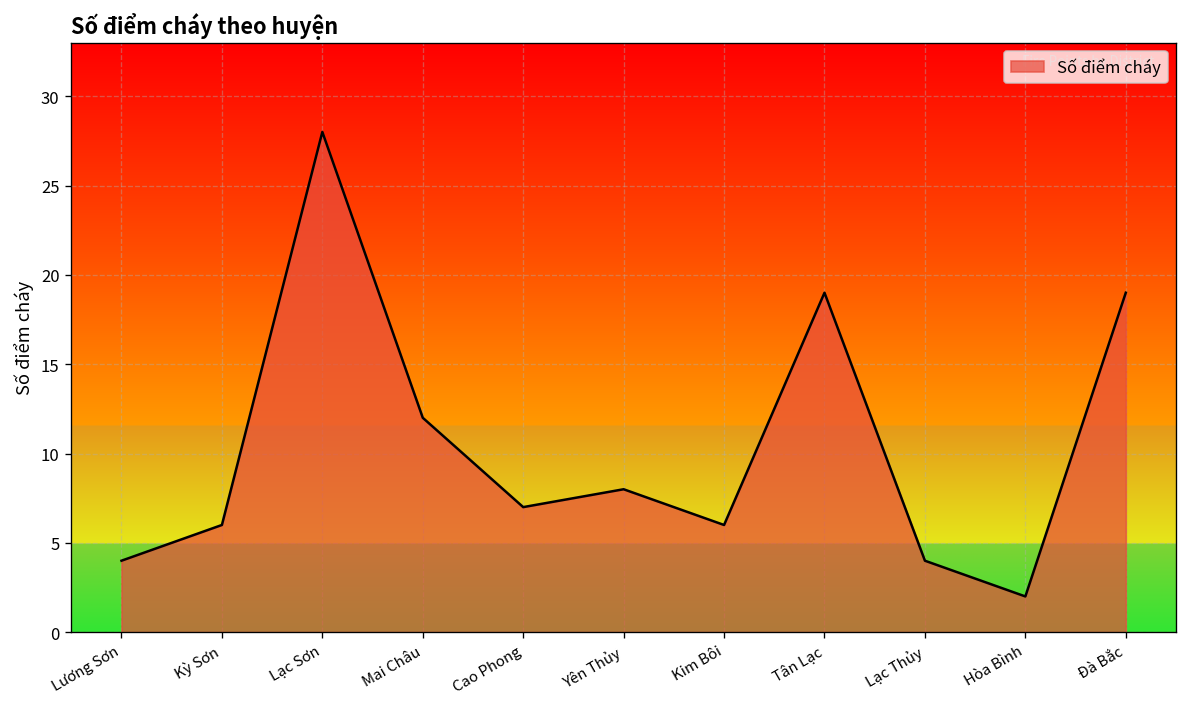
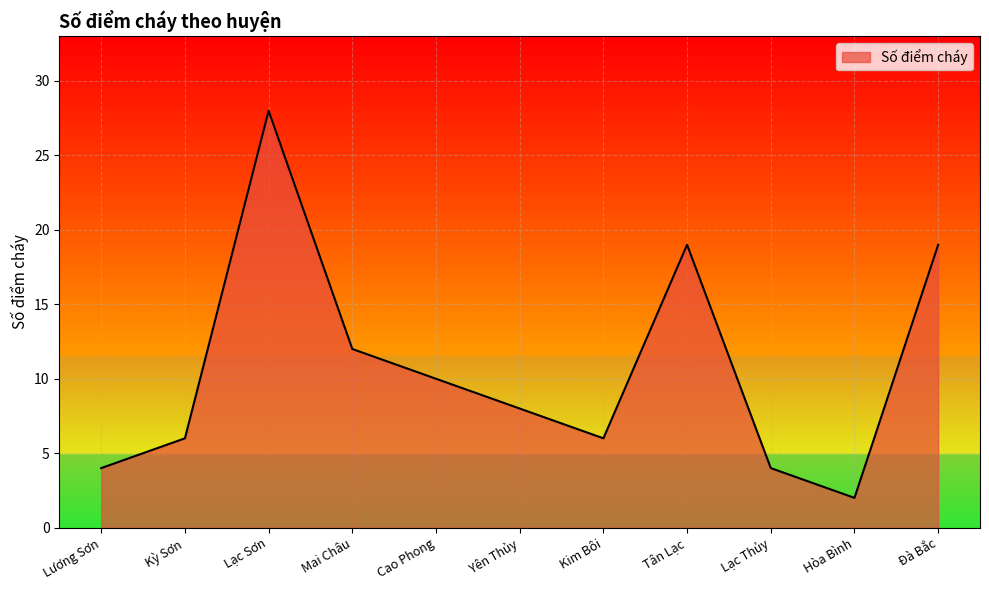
  {
    "Lương Sơn": 4,
    "Kỳ Sơn": 6,
    "Lạc Sơn": 28,
    "Mai Châu": 12,
-   "Cao Phong": 7,
+   "Cao Phong": 10,
    "Yên Thủy": 8,
    "Kim Bôi": 6,
    "Tân Lạc": 19,
    "Lạc Thủy": 4,
    "Hòa Bình": 2,
    "Đà Bắc": 19
  }
